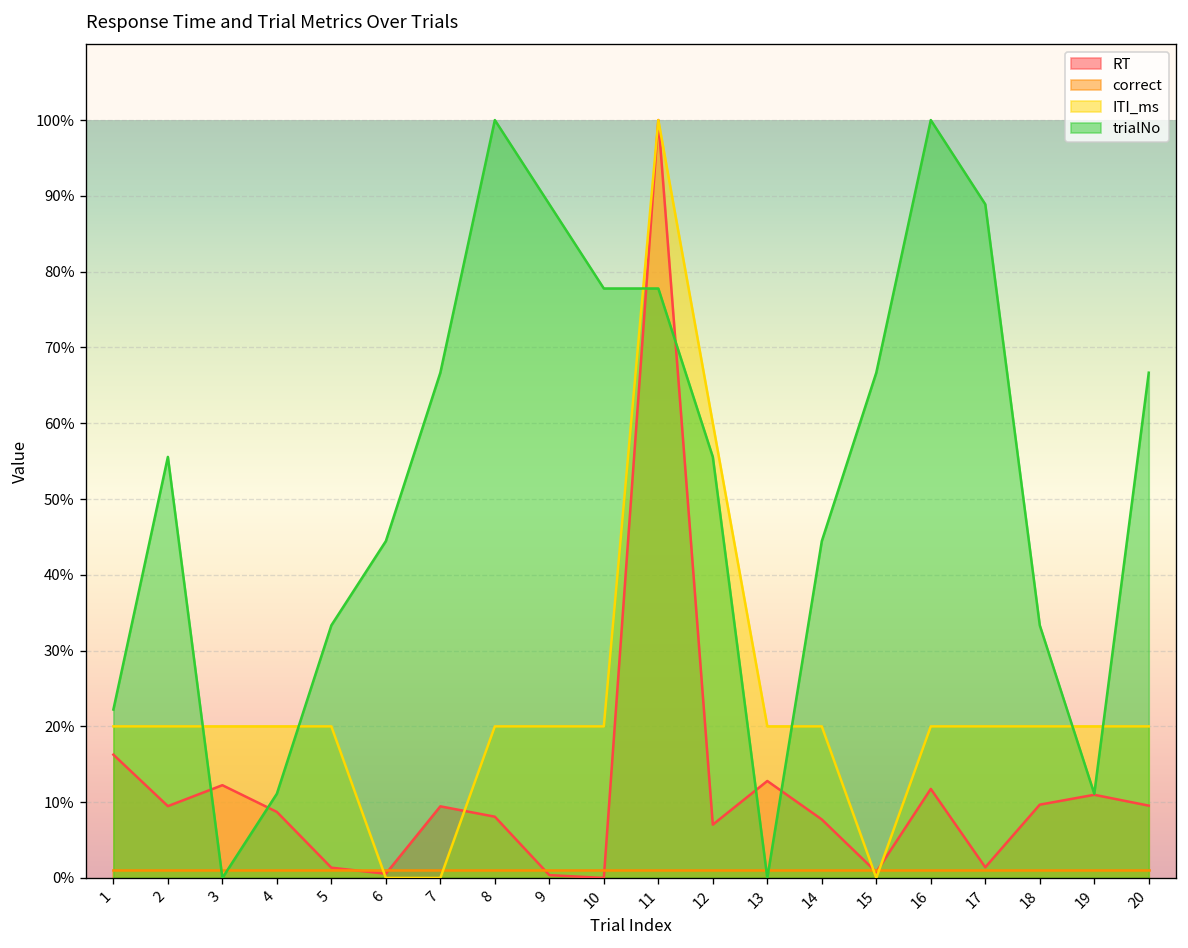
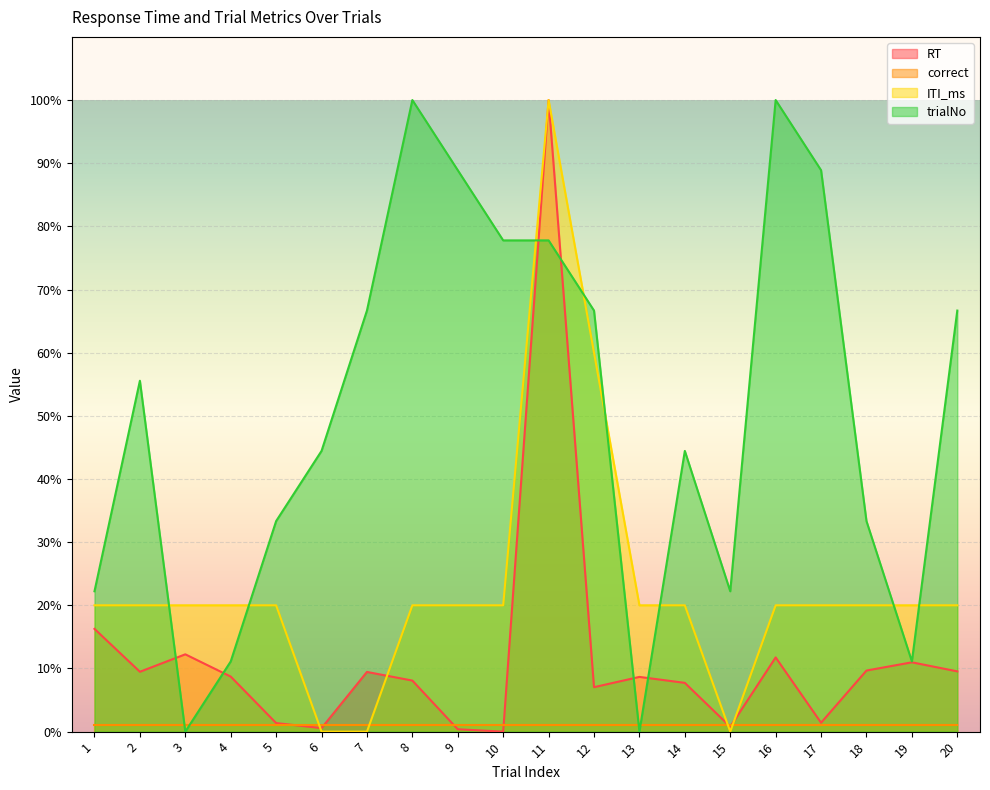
  {
    "RT": {
      "1": "16%",
      "2": "9%",
      "3": "12%",
      "4": "9%",
      "6": "1%",
      "7": "9%",
      "8": "8%",
      "9": "0%",
      "10": "0%",
      "12": "7%",
-     "13": "13%",
+     "13": "9%",
      "14": "8%",
      "16": "12%",
      "17": "1%",
      "18": "10%",
      "20": "10%"
    },
    "trialNo": {
      "1": "22%",
      "2": "56%",
      "3": "0%",
      "4": "11%",
      "5": "33%",
      "6": "44%",
      "7": "67%",
      "8": "100%",
      "9": "89%",
      "10": "78%",
      "11": "78%",
-     "12": "56%",
+     "12": "67%",
      "13": "0%",
      "14": "44%",
-     "15": "67%",
+     "15": "22%",
      "16": "100%",
      "17": "89%",
      "18": "33%",
      "20": "67%"
    }
  }
